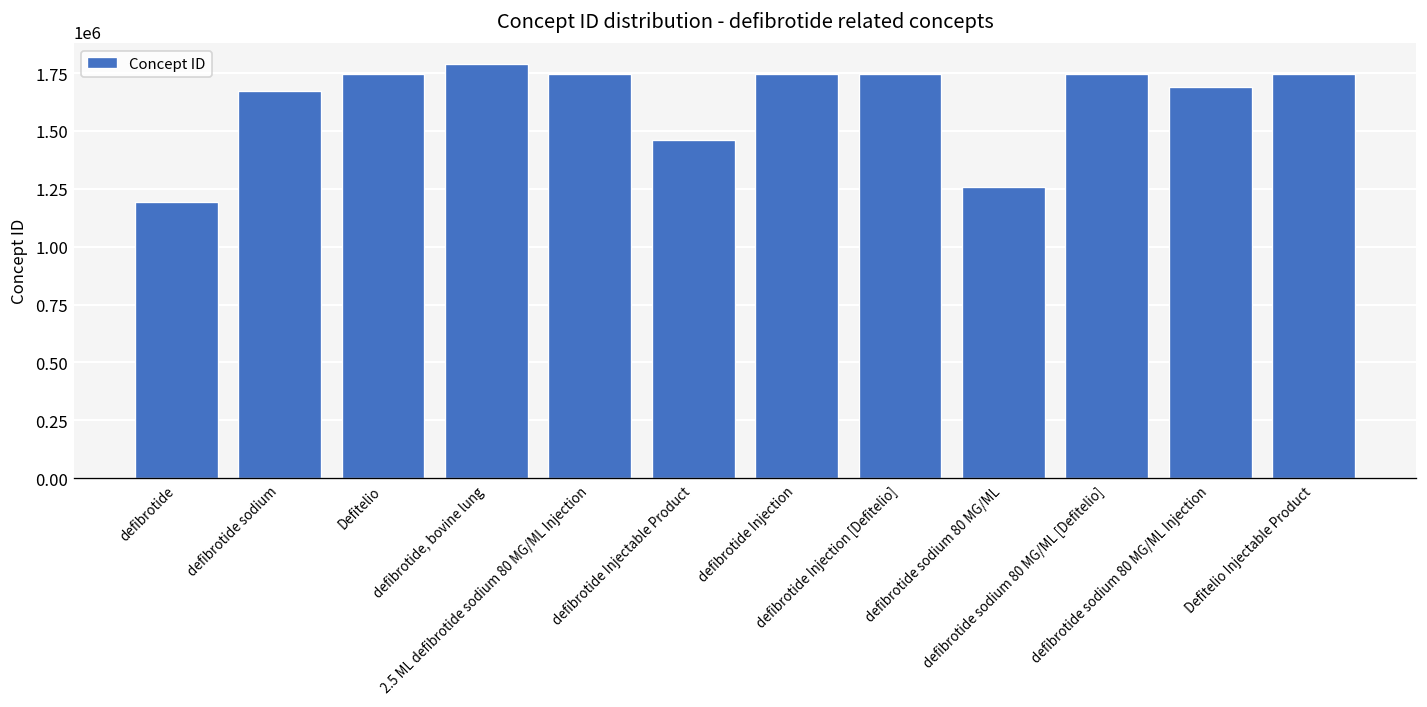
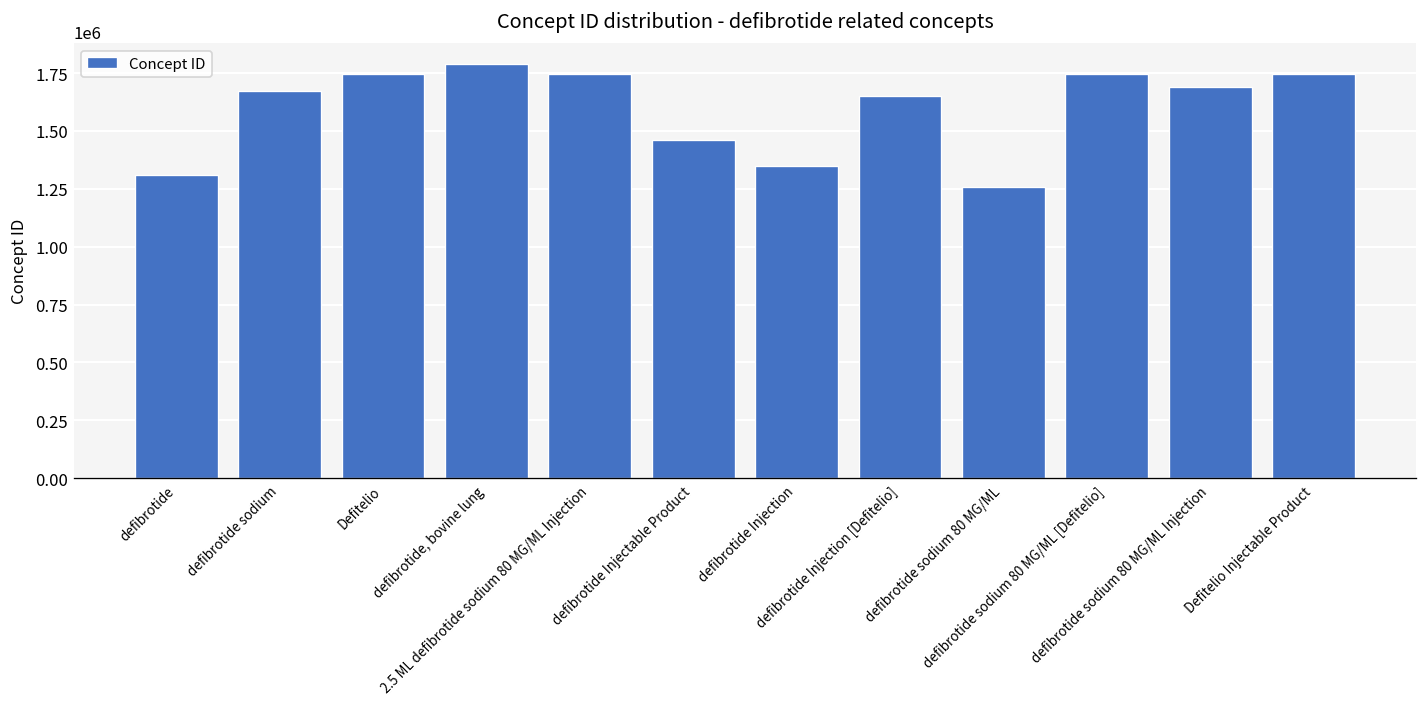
  {
-   "defibrotide": 1190000,
+   "defibrotide": 1310000,
    "defibrotide sodium": 1670000,
    "Defitelio": 1750000,
    "defibrotide, bovine lung": 1790000,
    "2.5 ML defibrotide sodium 80 MG/ML Injection": 1750000,
    "defibrotide Injectable Product": 1460000,
-   "defibrotide Injection": 1750000,
-   "defibrotide Injection [Defitelio]": 1750000,
+   "defibrotide Injection": 1350000,
+   "defibrotide Injection [Defitelio]": 1650000,
    "defibrotide sodium 80 MG/ML": 1260000,
    "defibrotide sodium 80 MG/ML [Defitelio]": 1750000,
    "defibrotide sodium 80 MG/ML Injection": 1690000,
    "Defitelio Injectable Product": 1750000
  }
